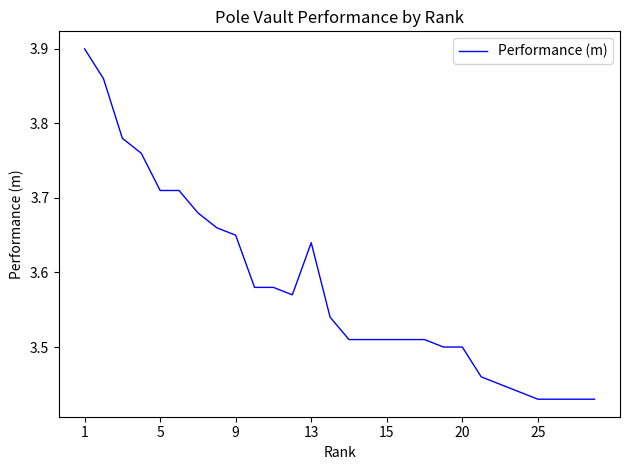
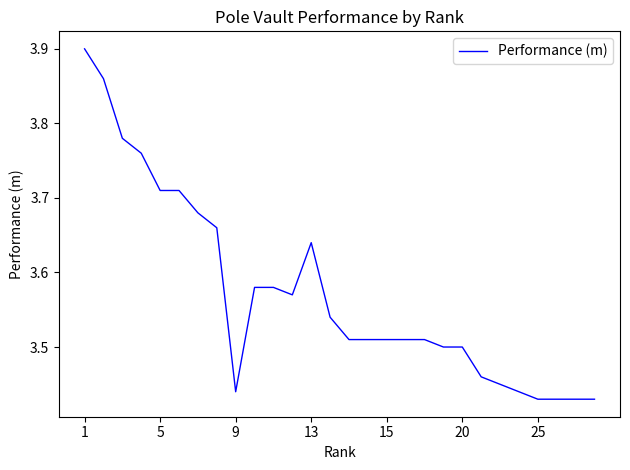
  {
    "1": 3.90,
-   "9": 3.65,
+   "9": 3.44,
    "13": 3.64
  }
